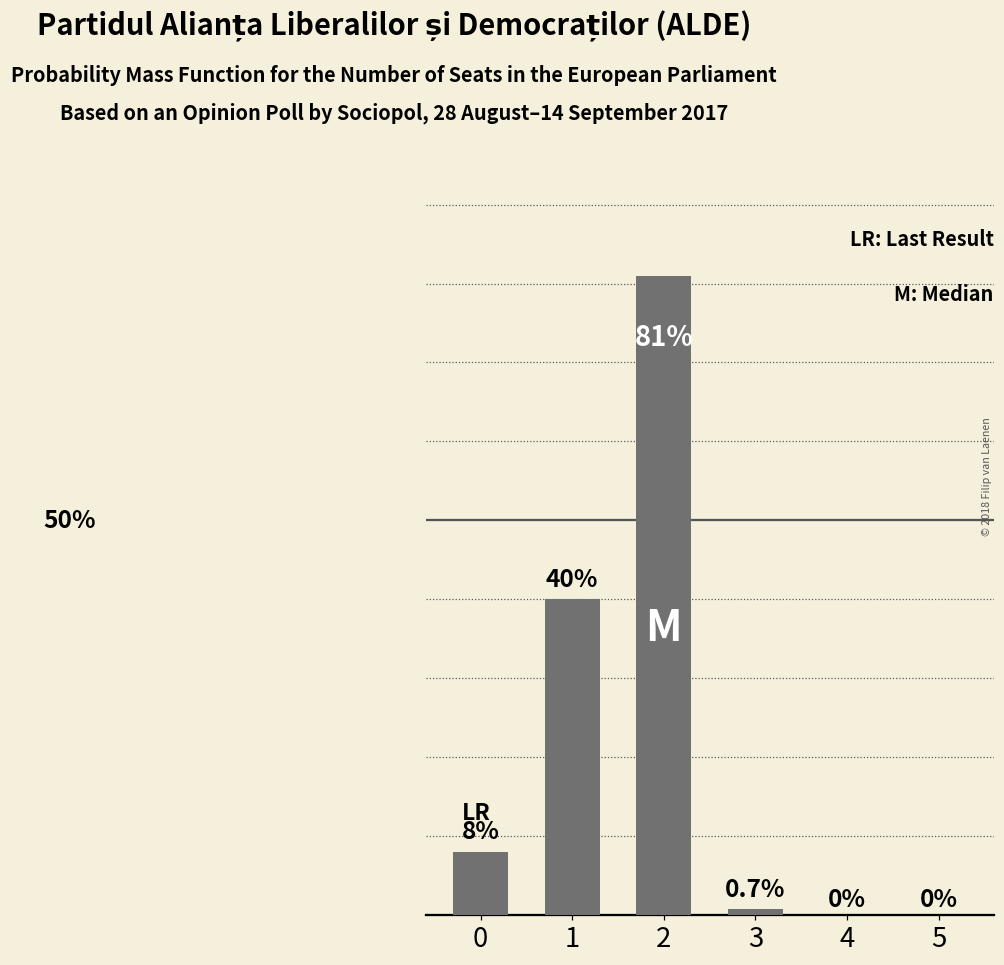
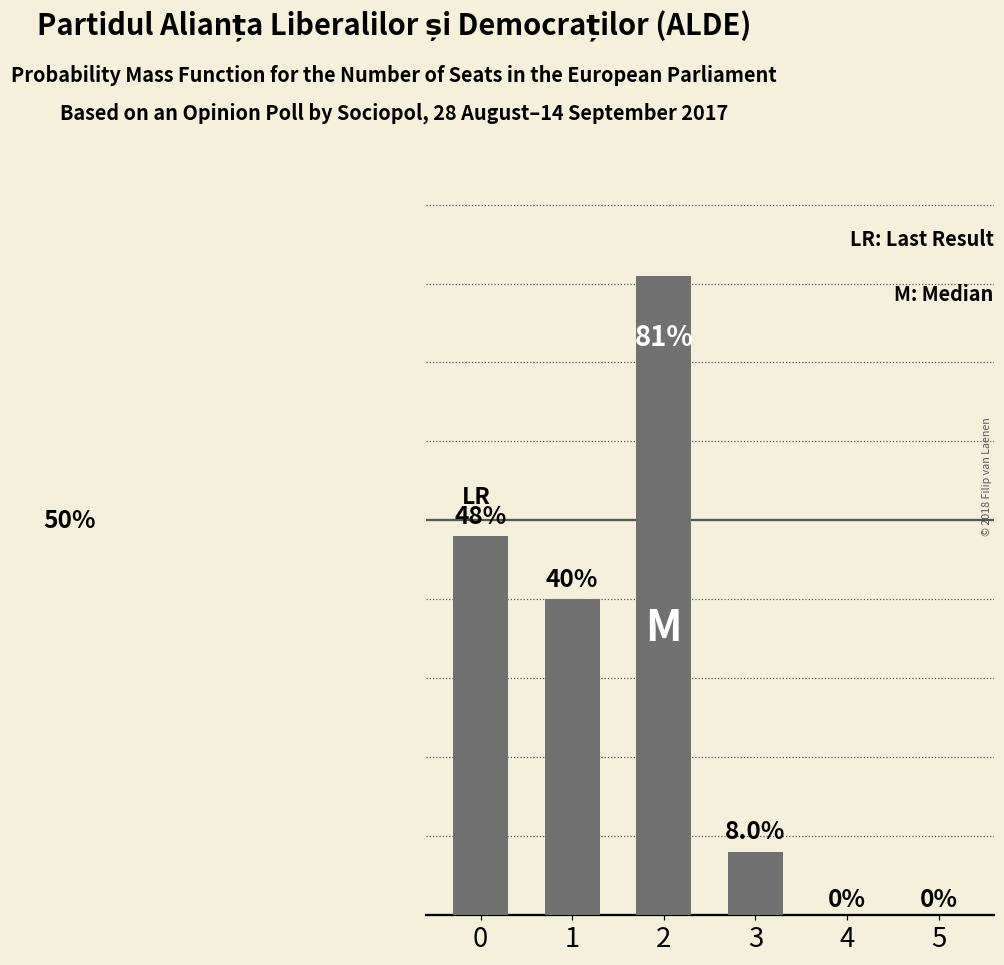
  {
-   "0": "8%",
+   "0": "48%",
    "1": "40%",
    "2": "81%",
-   "3": "0.7%",
+   "3": "8.0%",
    "4": "0%",
    "5": "0%"
  }
